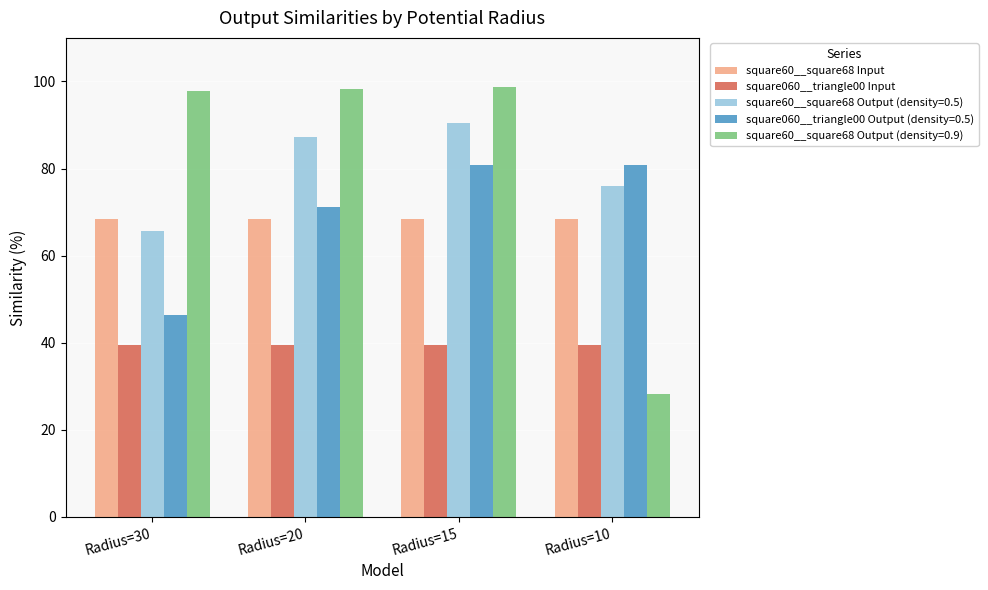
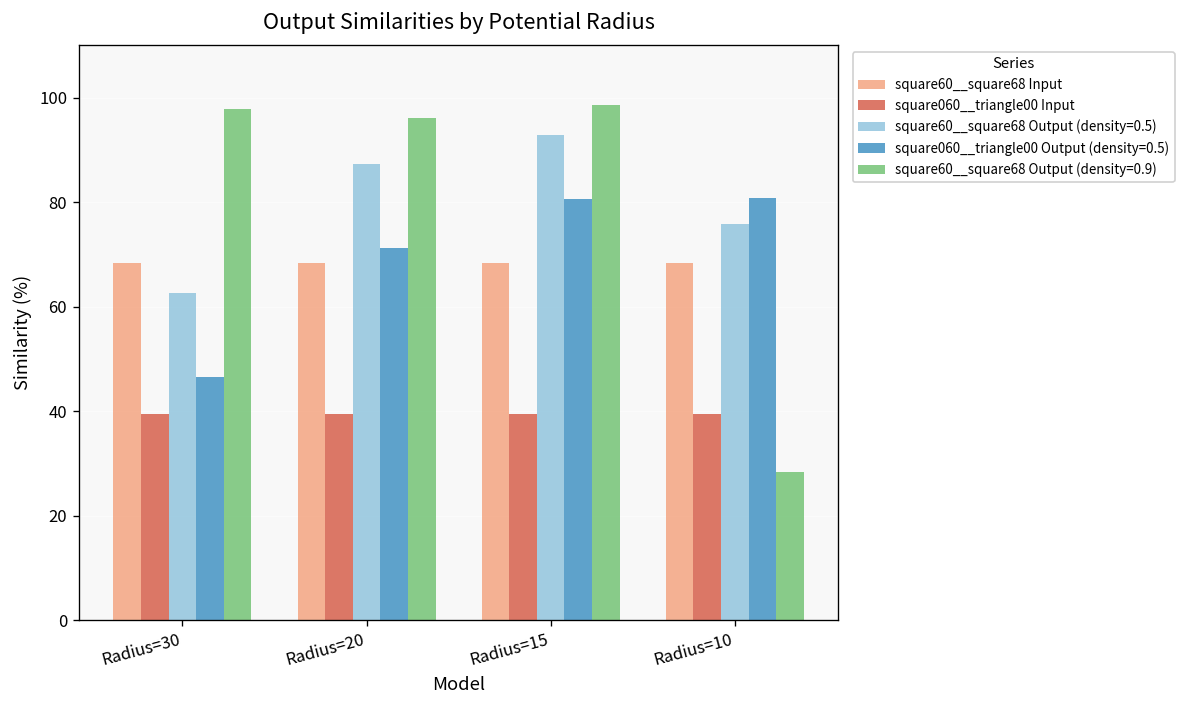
  {
    "square60__square68 Input": {
      "Radius=30": 68,
      "Radius=20": 68,
      "Radius=15": 68,
      "Radius=10": 68
    },
    "square060__triangle00 Input": {
      "Radius=30": 39,
      "Radius=20": 39,
      "Radius=15": 39,
      "Radius=10": 39
    },
    "square60__square68 Output (density=0.5)": {
-     "Radius=30": 66,
+     "Radius=30": 63,
      "Radius=20": 87,
-     "Radius=15": 91,
+     "Radius=15": 93,
      "Radius=10": 76
    },
    "square060__triangle00 Output (density=0.5)": {
      "Radius=30": 46,
      "Radius=20": 71,
      "Radius=15": 81,
      "Radius=10": 81
    },
    "square60__square68 Output (density=0.9)": {
      "Radius=30": 98,
-     "Radius=20": 98,
+     "Radius=20": 96,
      "Radius=15": 99,
      "Radius=10": 28
    }
  }
